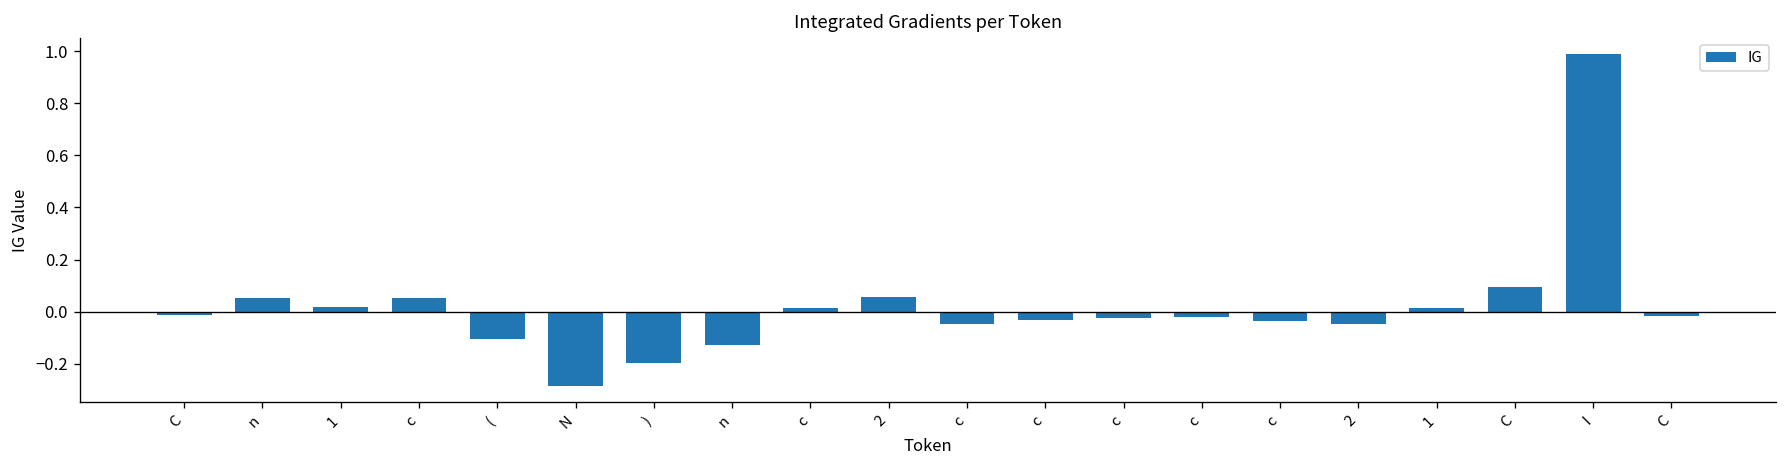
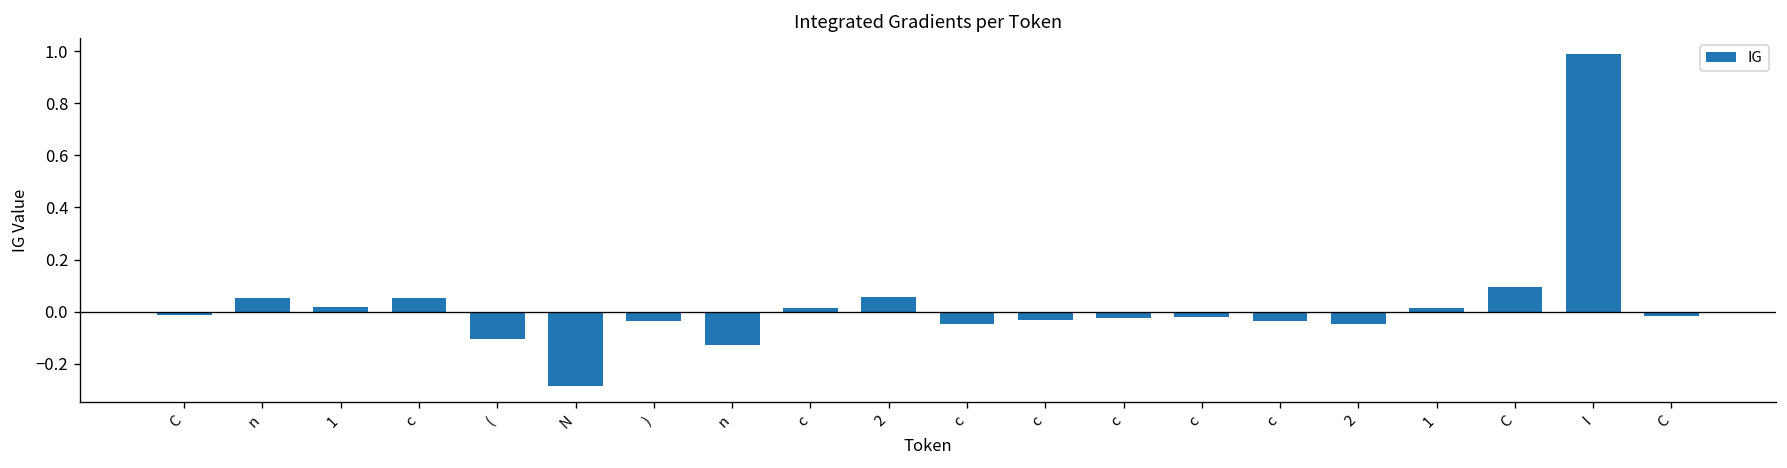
  {
    "(": -0.10,
    "N": -0.28,
-   ")": -0.20,
+   ")": -0.04,
    "I": 0.99
  }
